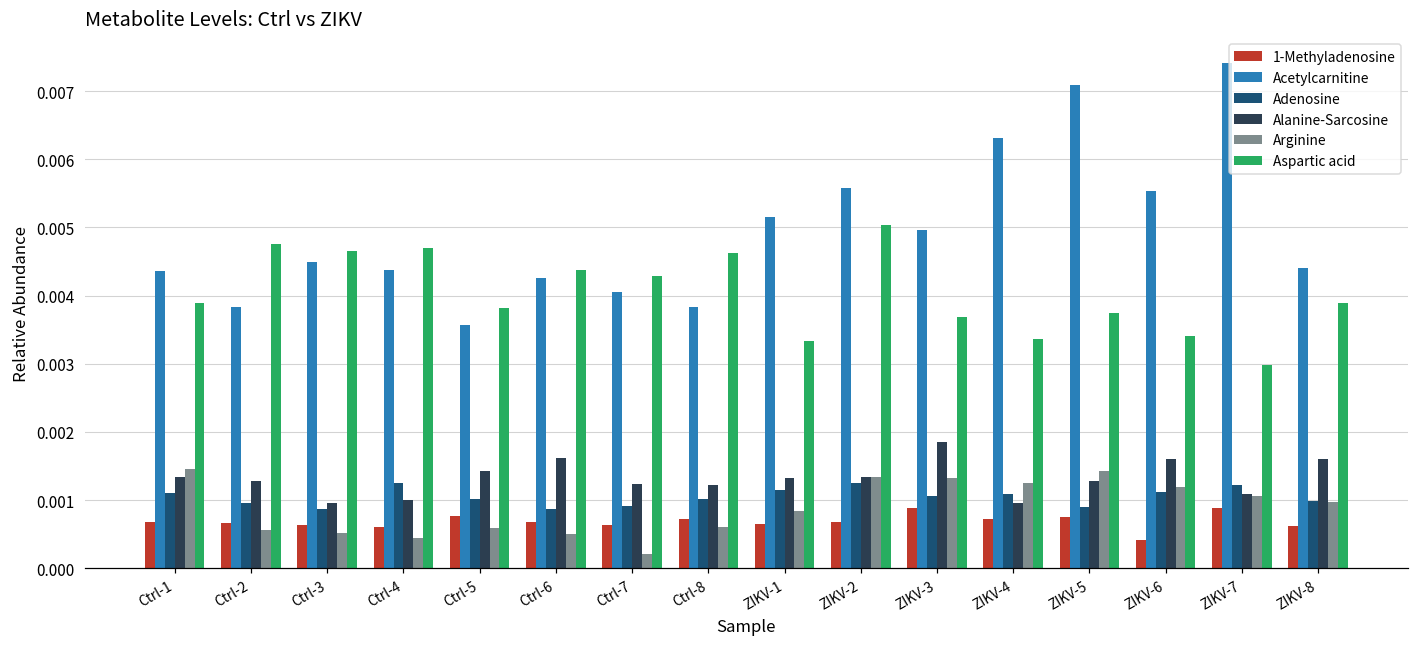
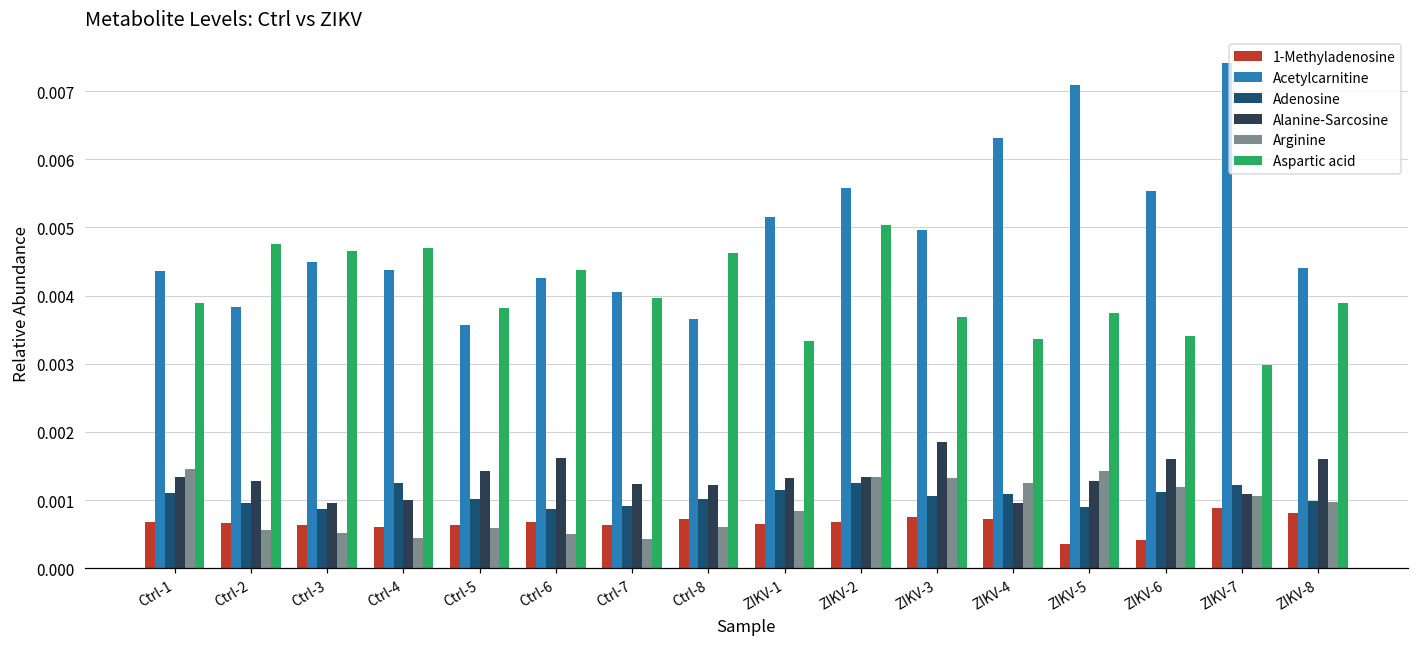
  {
    "1-Methyladenosine": {
      "Ctrl-1": 0.0007,
      "Ctrl-2": 0.0007,
      "Ctrl-3": 0.0006,
      "Ctrl-4": 0.0006,
-     "Ctrl-5": 0.0008,
+     "Ctrl-5": 0.0006,
      "Ctrl-6": 0.0007,
      "Ctrl-7": 0.0006,
      "Ctrl-8": 0.0007,
      "ZIKV-1": 0.0006,
      "ZIKV-2": 0.0007,
-     "ZIKV-3": 0.0009,
+     "ZIKV-3": 0.0007,
      "ZIKV-4": 0.0007,
-     "ZIKV-5": 0.0008,
+     "ZIKV-5": 0.0004,
      "ZIKV-6": 0.0004,
      "ZIKV-7": 0.0009,
-     "ZIKV-8": 0.0006
+     "ZIKV-8": 0.0008
    },
    "Acetylcarnitine": {
      "Ctrl-1": 0.0044,
      "Ctrl-2": 0.0038,
      "Ctrl-3": 0.0045,
      "Ctrl-4": 0.0044,
      "Ctrl-5": 0.0036,
      "Ctrl-6": 0.0043,
      "Ctrl-7": 0.0040,
-     "Ctrl-8": 0.0038,
+     "Ctrl-8": 0.0037,
      "ZIKV-1": 0.0052,
      "ZIKV-2": 0.0056,
      "ZIKV-3": 0.0050,
      "ZIKV-4": 0.0063,
      "ZIKV-5": 0.0071,
      "ZIKV-6": 0.0055,
      "ZIKV-7": 0.0074,
      "ZIKV-8": 0.0044
    },
    "Arginine": {
      "Ctrl-1": 0.0014,
      "Ctrl-2": 0.0006,
      "Ctrl-3": 0.0005,
      "Ctrl-4": 0.0004,
      "Ctrl-5": 0.0006,
      "Ctrl-6": 0.0005,
-     "Ctrl-7": 0.0002,
+     "Ctrl-7": 0.0004,
      "Ctrl-8": 0.0006,
      "ZIKV-1": 0.0008,
      "ZIKV-2": 0.0013,
      "ZIKV-3": 0.0013,
      "ZIKV-4": 0.0012,
      "ZIKV-5": 0.0014,
      "ZIKV-6": 0.0012,
      "ZIKV-7": 0.0011,
      "ZIKV-8": 0.0010
    },
    "Aspartic acid": {
      "Ctrl-1": 0.0039,
      "Ctrl-2": 0.0048,
      "Ctrl-3": 0.0047,
      "Ctrl-4": 0.0047,
      "Ctrl-5": 0.0038,
      "Ctrl-6": 0.0044,
-     "Ctrl-7": 0.0043,
+     "Ctrl-7": 0.0040,
      "Ctrl-8": 0.0046,
      "ZIKV-1": 0.0033,
      "ZIKV-2": 0.0050,
      "ZIKV-3": 0.0037,
      "ZIKV-4": 0.0034,
      "ZIKV-5": 0.0037,
      "ZIKV-6": 0.0034,
      "ZIKV-7": 0.0030,
      "ZIKV-8": 0.0039
    }
  }
